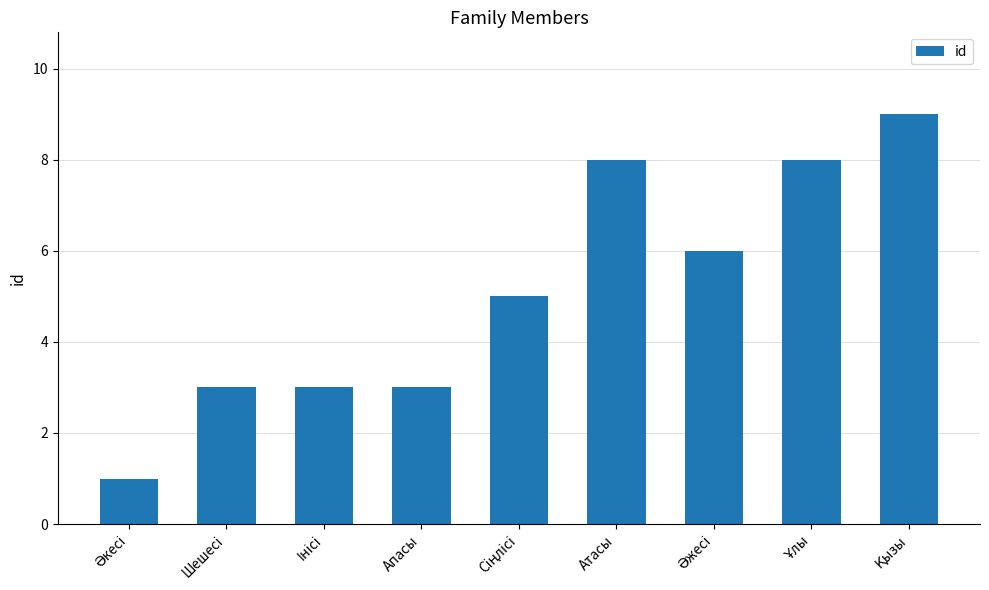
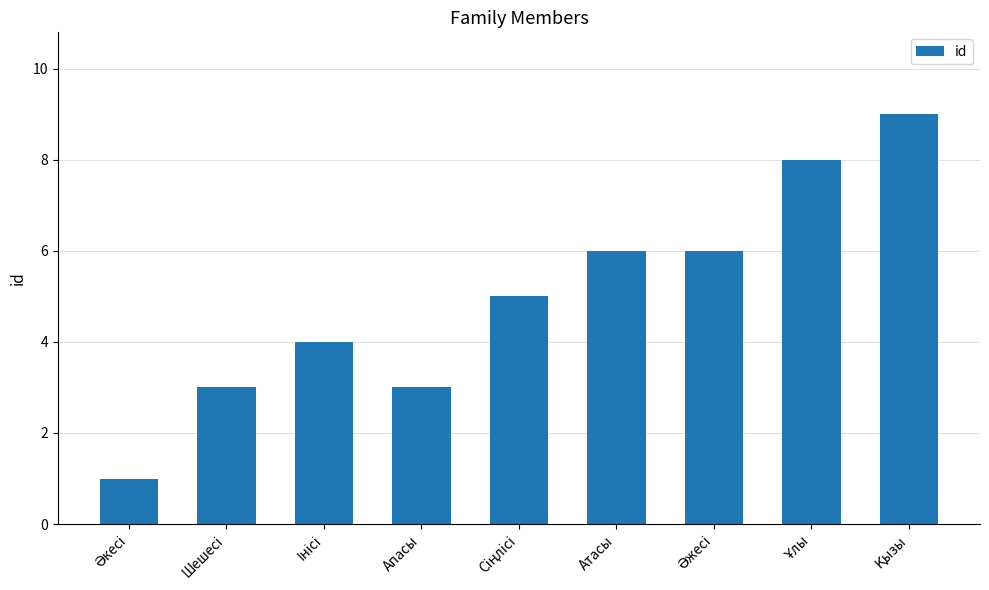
  {
    "Әкесі": 1,
    "Шешесі": 3,
-   "Інісі": 3,
+   "Інісі": 4,
    "Апасы": 3,
    "Сіңлісі": 5,
-   "Атасы": 8,
+   "Атасы": 6,
    "Әжесі": 6,
    "Ұлы": 8,
    "Қызы": 9
  }
